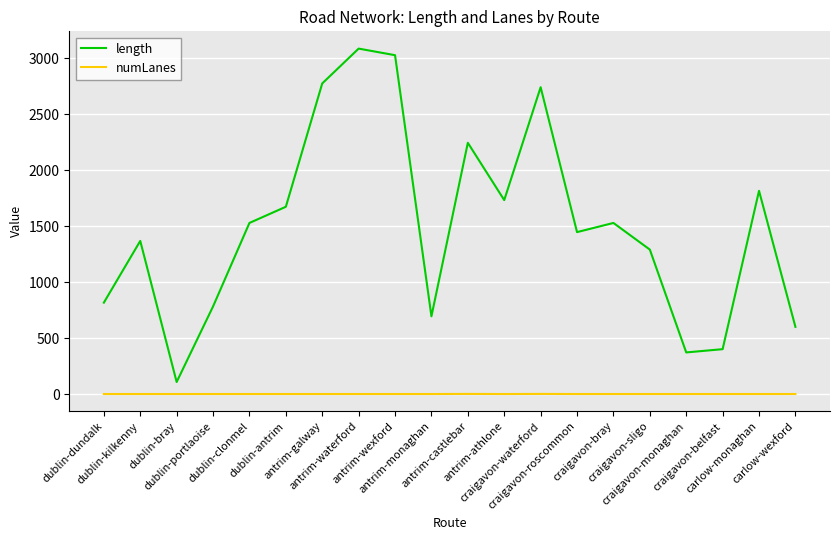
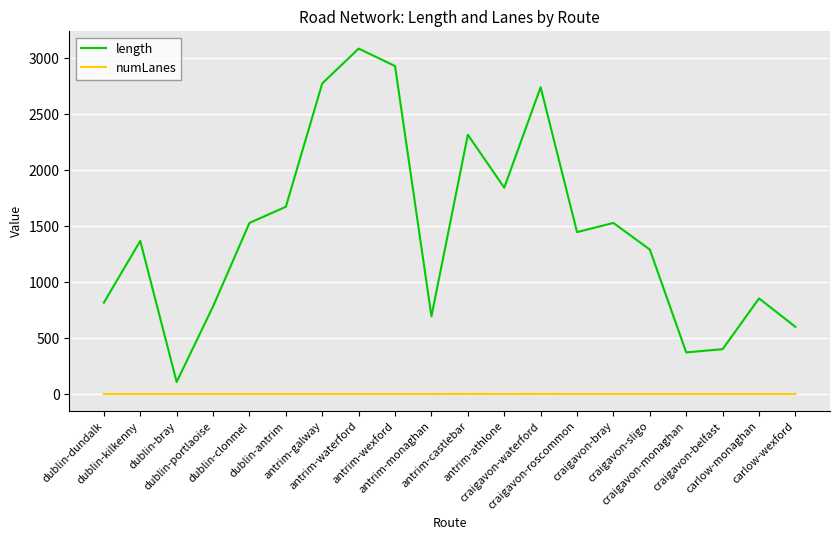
  {
    "length": {
      "dublin-dundalk": 820,
      "dublin-kilkenny": 1370,
      "dublin-bray": 110,
      "dublin-portlaoise": 780,
      "dublin-clonmel": 1530,
      "dublin-antrim": 1670,
      "antrim-galway": 2770,
      "antrim-waterford": 3080,
-     "antrim-wexford": 3030,
+     "antrim-wexford": 2930,
      "antrim-monaghan": 690,
-     "antrim-castlebar": 2240,
-     "antrim-athlone": 1730,
+     "antrim-castlebar": 2310,
+     "antrim-athlone": 1840,
      "craigavon-waterford": 2740,
      "craigavon-roscommon": 1450,
      "craigavon-bray": 1530,
      "craigavon-sligo": 1290,
      "craigavon-monaghan": 370,
      "craigavon-belfast": 400,
-     "carlow-monaghan": 1810,
+     "carlow-monaghan": 850,
      "carlow-wexford": 600
    },
    "numLanes": {
      "dublin-dundalk": 0,
      "dublin-kilkenny": 0,
      "dublin-bray": 0,
      "dublin-portlaoise": 0,
      "dublin-clonmel": 0,
      "dublin-antrim": 0,
      "antrim-galway": 0,
      "antrim-waterford": 0,
      "antrim-wexford": 0,
      "antrim-monaghan": 0,
      "antrim-castlebar": 0,
      "antrim-athlone": 0,
      "craigavon-waterford": 0,
      "craigavon-roscommon": 0,
      "craigavon-bray": 0,
      "craigavon-sligo": 0,
      "craigavon-monaghan": 0,
      "craigavon-belfast": 0,
      "carlow-monaghan": 0,
      "carlow-wexford": 0
    }
  }
